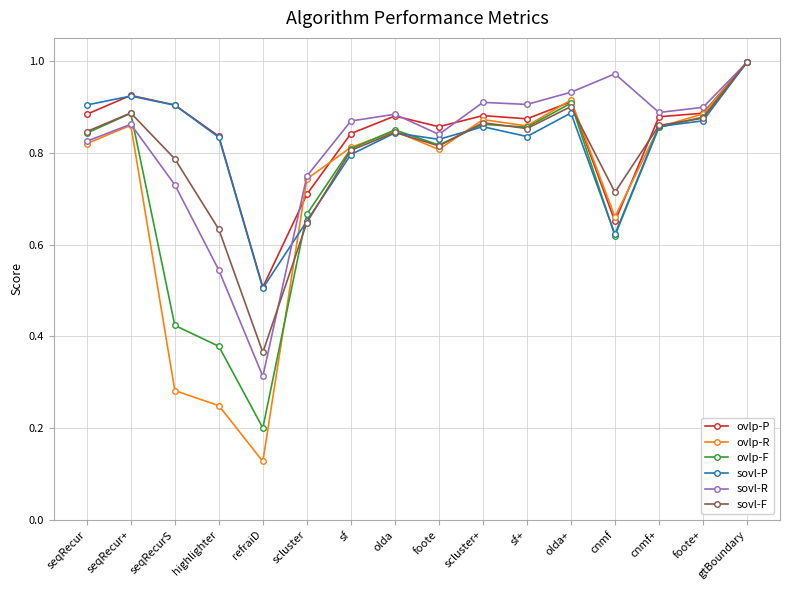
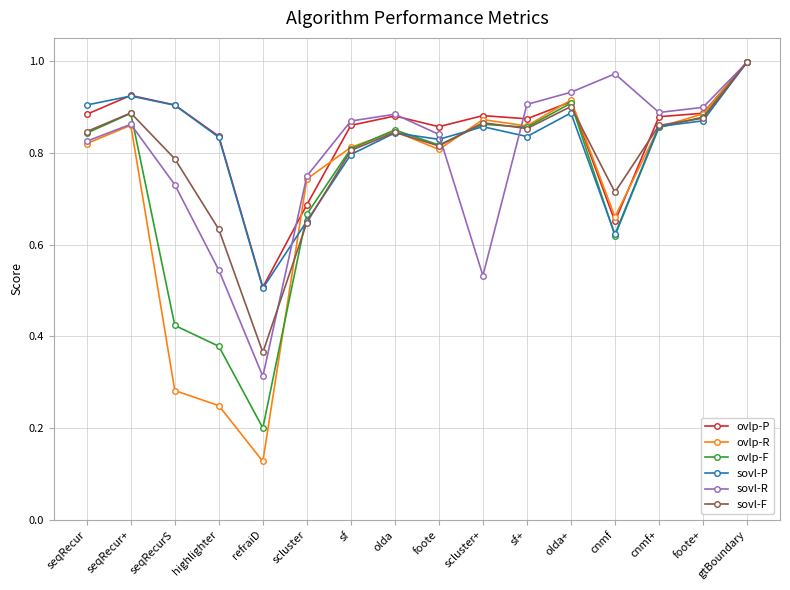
  {
    "ovlp-P": {
      "seqRecur": 0.88,
-     "scluster": 0.71,
-     "sf": 0.84,
+     "scluster": 0.69,
+     "sf": 0.86,
      "foote": 0.86,
      "scluster+": 0.88,
      "sf+": 0.87,
      "cnmf": 0.65,
      "cnmf+": 0.88
    },
    "ovlp-R": {
      "seqRecurS": 0.28,
      "highlighter": 0.25,
      "refraiD": 0.13,
      "scluster": 0.74,
      "foote": 0.81,
      "scluster+": 0.87,
      "cnmf": 0.66
    },
    "ovlp-F": {
      "seqRecurS": 0.42,
      "highlighter": 0.38,
      "refraiD": 0.20,
      "scluster": 0.67
    },
    "sovl-P": {
      "seqRecur": 0.90,
      "sf": 0.80,
      "foote": 0.83,
      "sf+": 0.84,
      "olda+": 0.89,
      "foote+": 0.87
    },
    "sovl-R": {
      "seqRecurS": 0.73,
      "highlighter": 0.54,
      "refraiD": 0.31,
      "scluster": 0.75,
      "sf": 0.87,
      "foote": 0.84,
-     "scluster+": 0.91,
+     "scluster+": 0.53,
      "sf+": 0.91,
      "olda+": 0.93,
      "cnmf": 0.97,
      "cnmf+": 0.89,
      "foote+": 0.90
    },
    "sovl-F": {
      "seqRecurS": 0.79,
      "highlighter": 0.63,
      "refraiD": 0.36,
      "olda+": 0.90,
      "cnmf": 0.71
    }
  }
